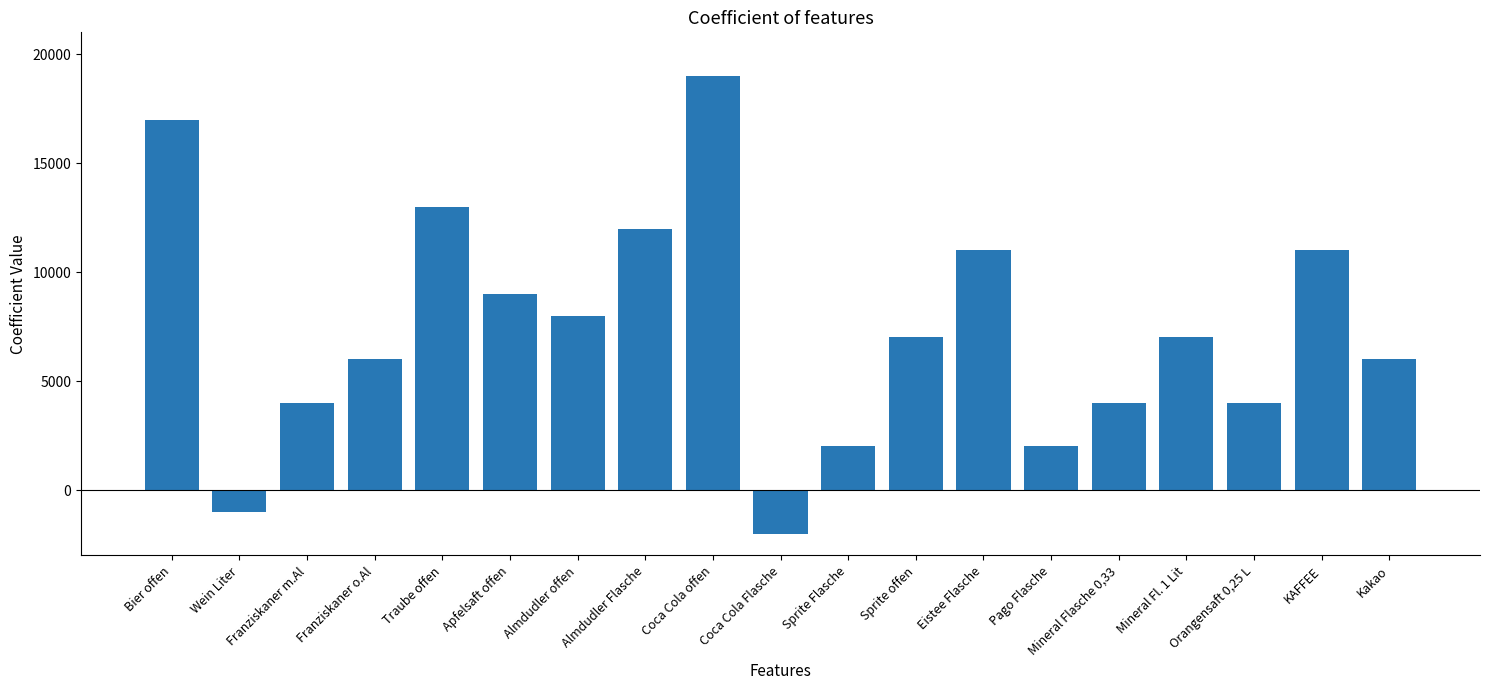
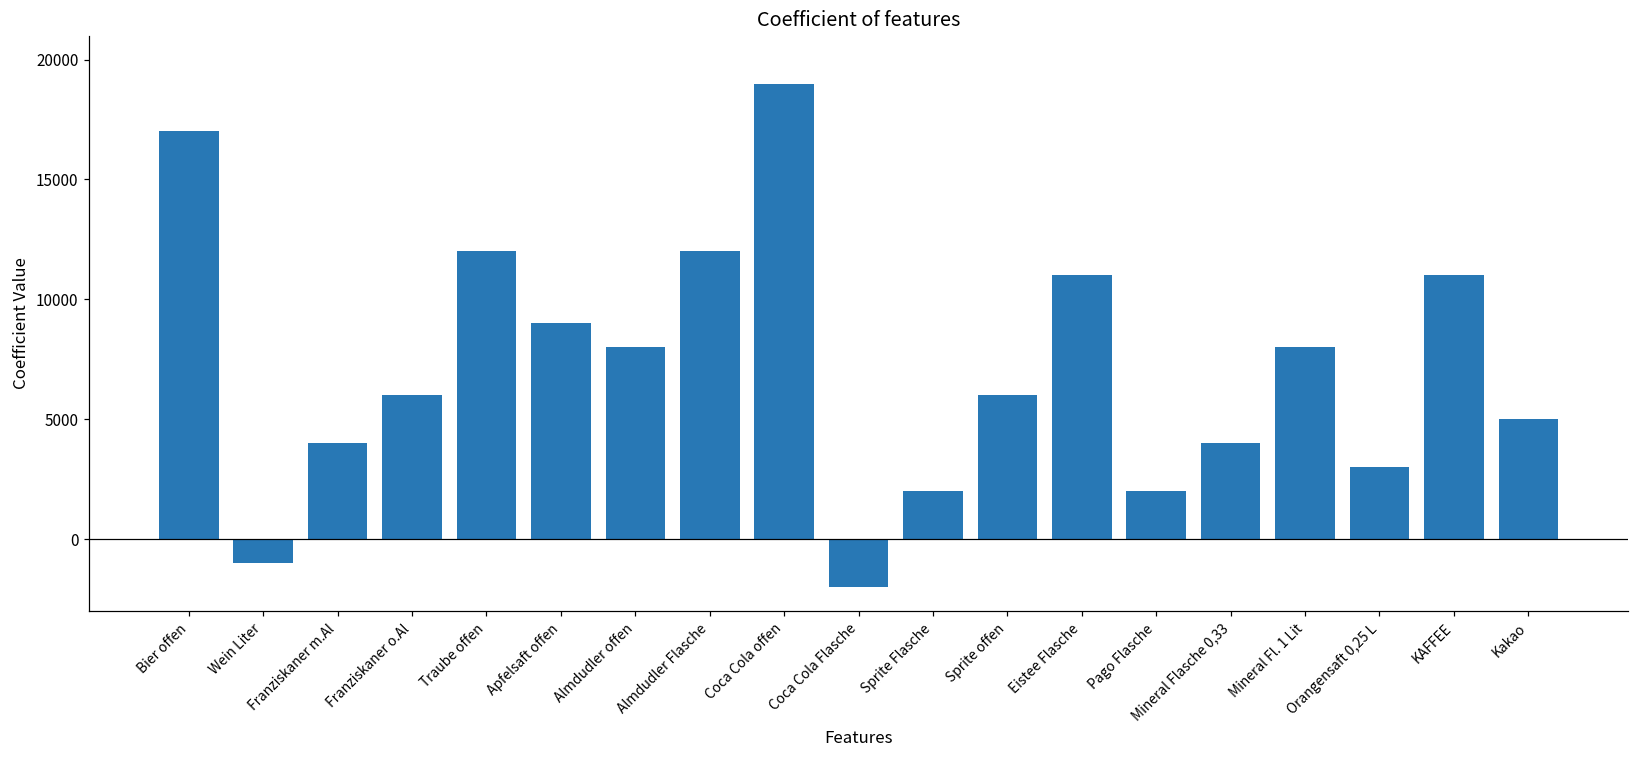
  {
    "Bier offen": 17000,
    "Wein Liter": -1000,
    "Franziskaner m.Al": 4000,
    "Franziskaner o.Al": 6000,
-   "Traube offen": 13000,
+   "Traube offen": 12000,
    "Apfelsaft offen": 9000,
    "Almdudler offen": 8000,
    "Almdudler Flasche": 12000,
    "Coca Cola offen": 19000,
    "Coca Cola Flasche": -2000,
    "Sprite Flasche": 2000,
-   "Sprite offen": 7000,
+   "Sprite offen": 6000,
    "Eistee Flasche": 11000,
    "Pago Flasche": 2000,
    "Mineral Flasche 0,33": 4000,
-   "Mineral Fl. 1 Lit": 7000,
-   "Orangensaft 0,25 L": 4000,
+   "Mineral Fl. 1 Lit": 8000,
+   "Orangensaft 0,25 L": 3000,
    "KAFFEE": 11000,
-   "Kakao": 6000
+   "Kakao": 5000
  }
